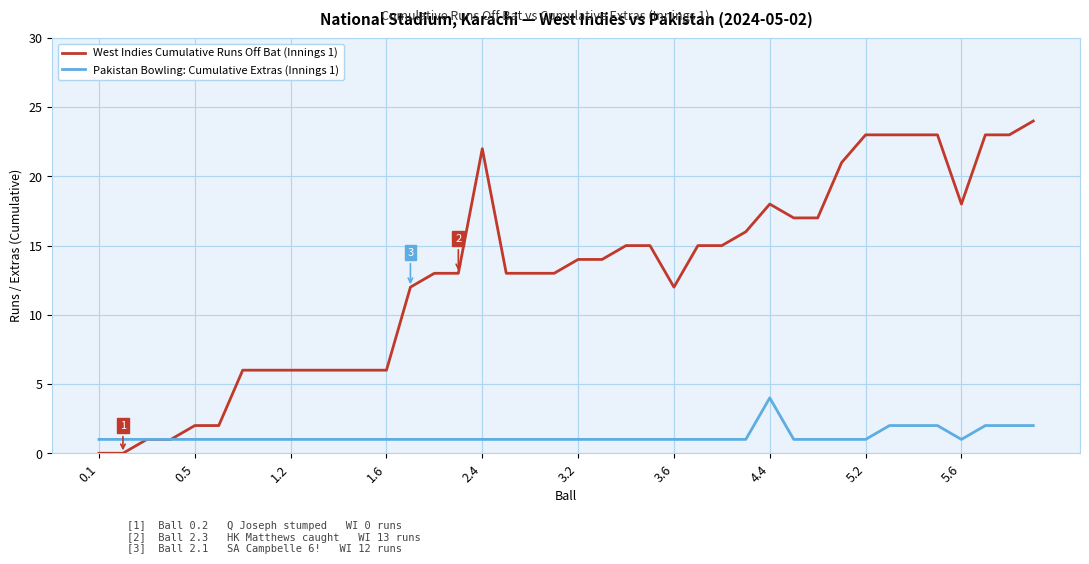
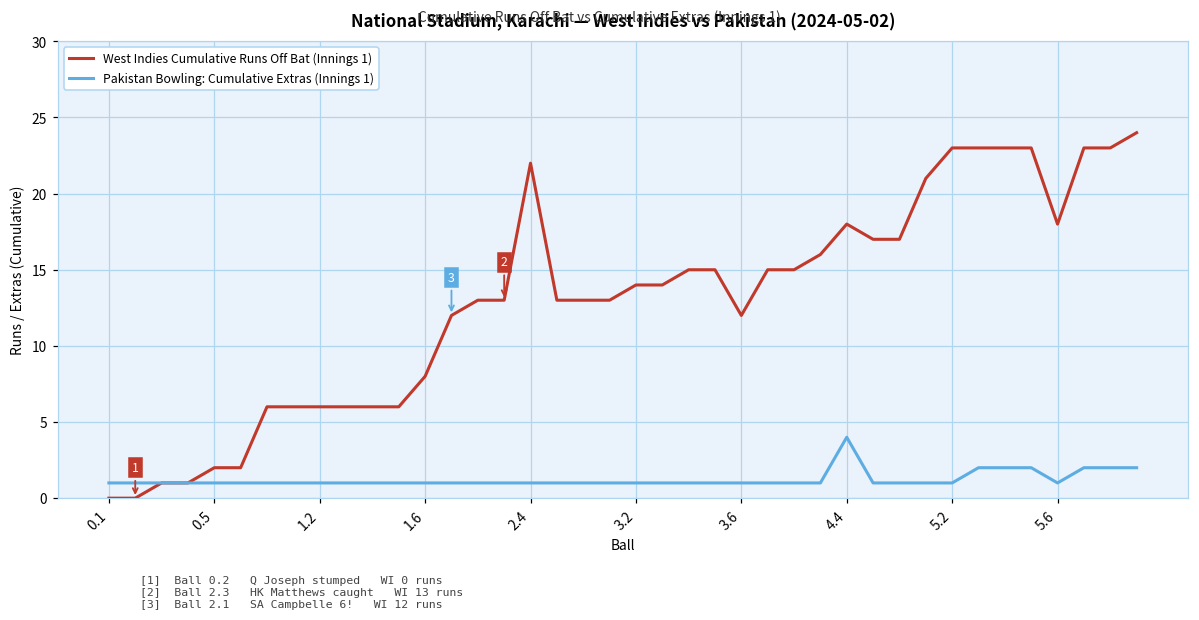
  {
    "West Indies Cumulative Runs Off Bat (Innings 1)": {
      "0.1": 0,
      "0.5": 2,
      "1.2": 6,
-     "1.6": 6,
+     "1.6": 8,
      "2.4": 22,
      "3.2": 14,
      "3.6": 12,
      "4.4": 18,
      "5.2": 23,
      "5.6": 18
    },
    "Pakistan Bowling: Cumulative Extras (Innings 1)": {
      "0.5": 1,
      "1.2": 1,
      "1.6": 1,
      "2.4": 1,
      "3.2": 1,
      "3.6": 1,
      "4.4": 4,
      "5.2": 1,
      "5.6": 1
    }
  }
